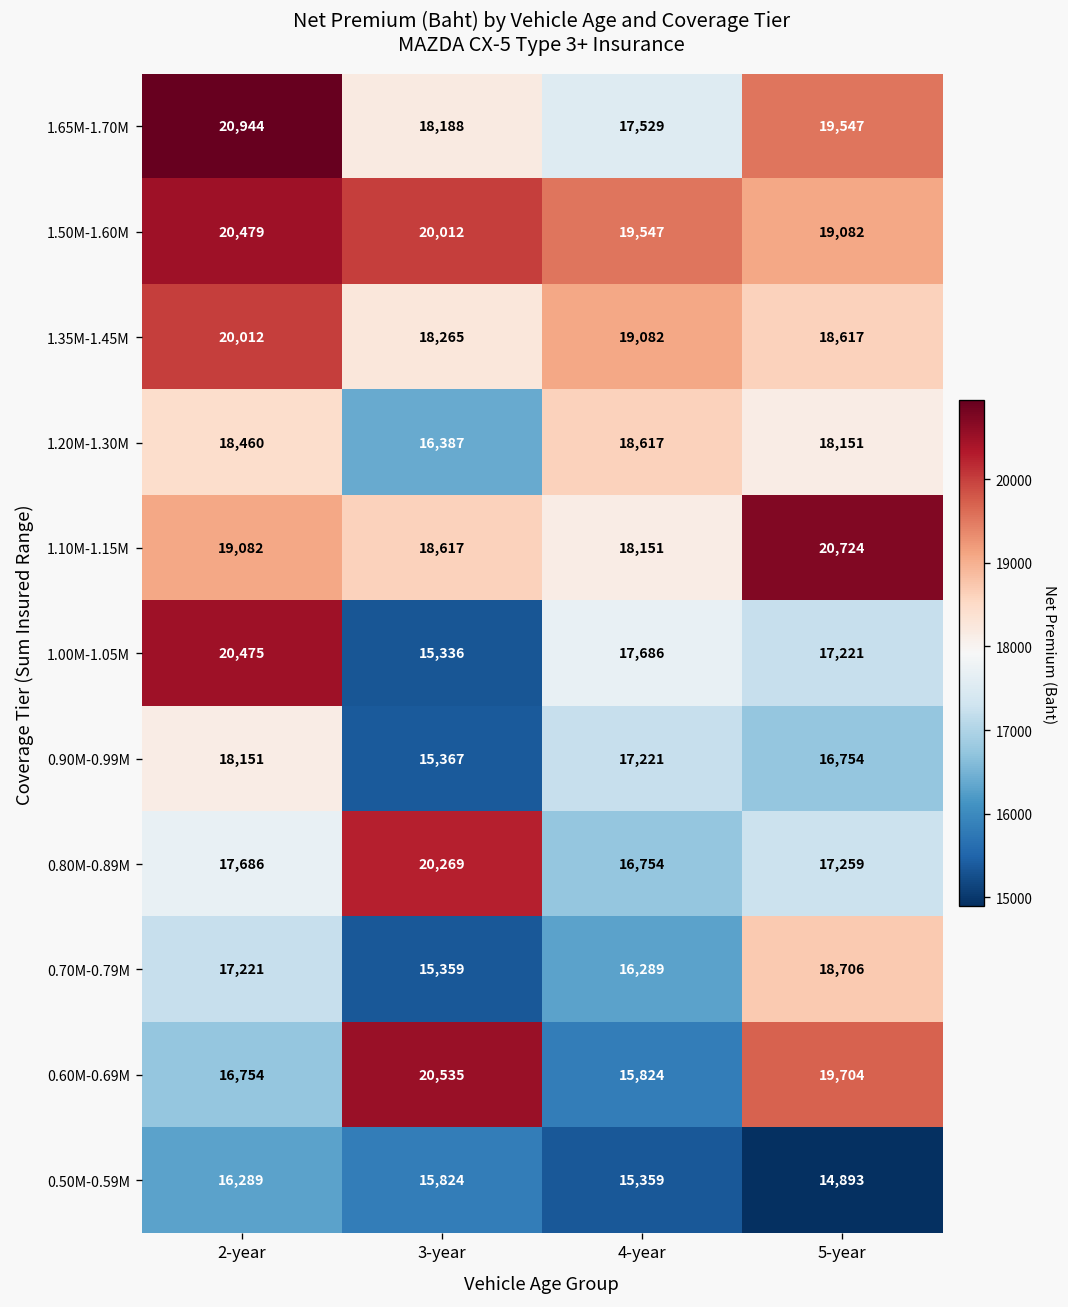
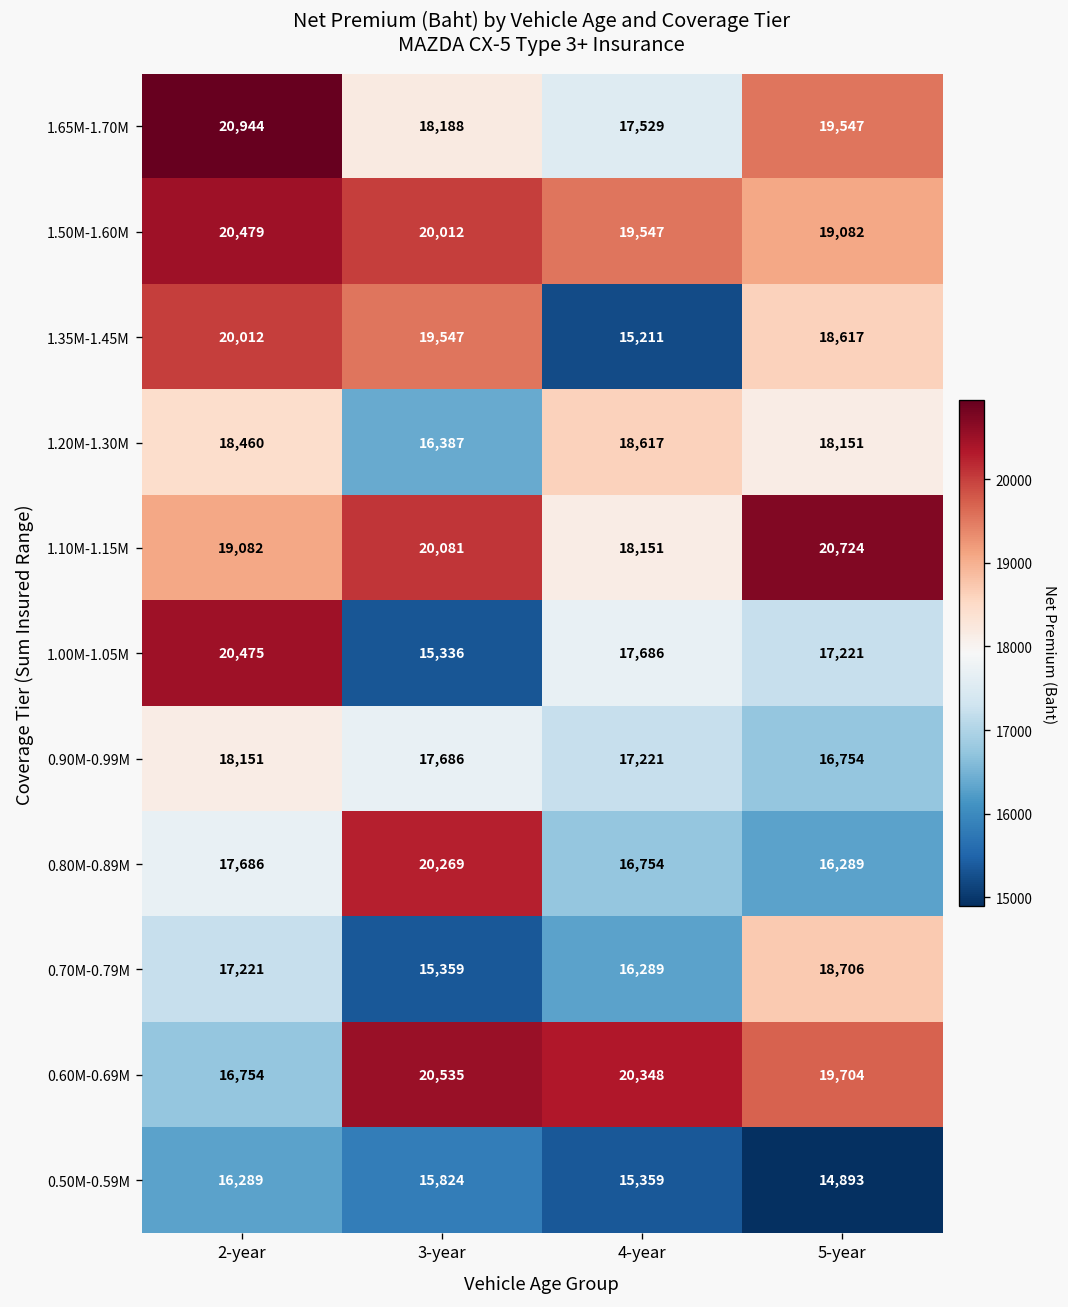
  {
    "1.65M-1.70M": {
      "2-year": "20,944",
      "3-year": "18,188",
      "4-year": "17,529",
      "5-year": "19,547"
    },
    "1.50M-1.60M": {
      "2-year": "20,479",
      "3-year": "20,012",
      "4-year": "19,547",
      "5-year": "19,082"
    },
    "1.35M-1.45M": {
      "2-year": "20,012",
-     "3-year": "18,265",
-     "4-year": "19,082",
+     "3-year": "19,547",
+     "4-year": "15,211",
      "5-year": "18,617"
    },
    "1.20M-1.30M": {
      "2-year": "18,460",
      "3-year": "16,387",
      "4-year": "18,617",
      "5-year": "18,151"
    },
    "1.10M-1.15M": {
      "2-year": "19,082",
-     "3-year": "18,617",
+     "3-year": "20,081",
      "4-year": "18,151",
      "5-year": "20,724"
    },
    "1.00M-1.05M": {
      "2-year": "20,475",
      "3-year": "15,336",
      "4-year": "17,686",
      "5-year": "17,221"
    },
    "0.90M-0.99M": {
      "2-year": "18,151",
-     "3-year": "15,367",
+     "3-year": "17,686",
      "4-year": "17,221",
      "5-year": "16,754"
    },
    "0.80M-0.89M": {
      "2-year": "17,686",
      "3-year": "20,269",
      "4-year": "16,754",
-     "5-year": "17,259"
+     "5-year": "16,289"
    },
    "0.70M-0.79M": {
      "2-year": "17,221",
      "3-year": "15,359",
      "4-year": "16,289",
      "5-year": "18,706"
    },
    "0.60M-0.69M": {
      "2-year": "16,754",
      "3-year": "20,535",
-     "4-year": "15,824",
+     "4-year": "20,348",
      "5-year": "19,704"
    },
    "0.50M-0.59M": {
      "2-year": "16,289",
      "3-year": "15,824",
      "4-year": "15,359",
      "5-year": "14,893"
    }
  }
